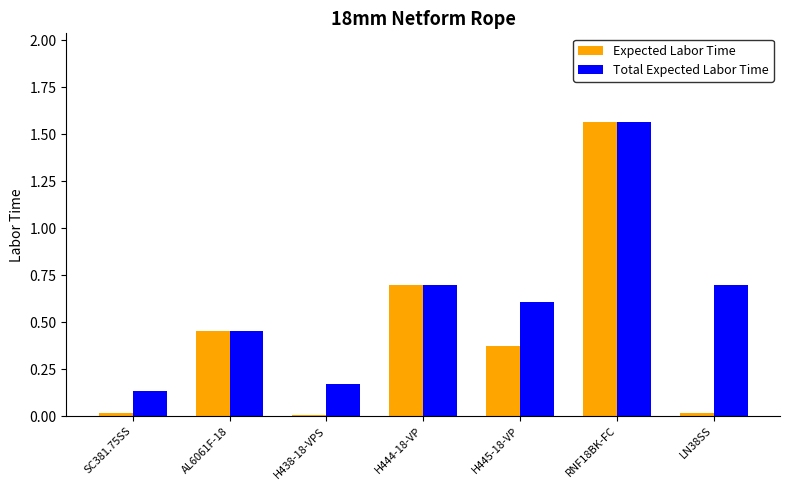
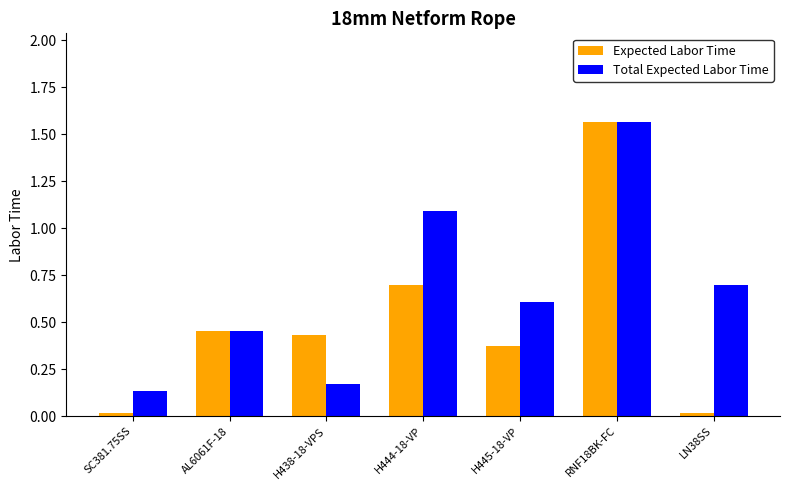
  {
    "Expected Labor Time": {
      "SC381.75SS": 0.02,
      "AL6061F-18": 0.45,
-     "H438-18-VPS": 0.01,
+     "H438-18-VPS": 0.43,
      "H444-18-VP": 0.70,
      "H445-18-VP": 0.37,
      "RNF18BK-FC": 1.57,
      "LN38SS": 0.02
    },
    "Total Expected Labor Time": {
      "SC381.75SS": 0.13,
      "AL6061F-18": 0.45,
      "H438-18-VPS": 0.17,
-     "H444-18-VP": 0.70,
+     "H444-18-VP": 1.09,
      "H445-18-VP": 0.61,
      "RNF18BK-FC": 1.57,
      "LN38SS": 0.70
    }
  }
